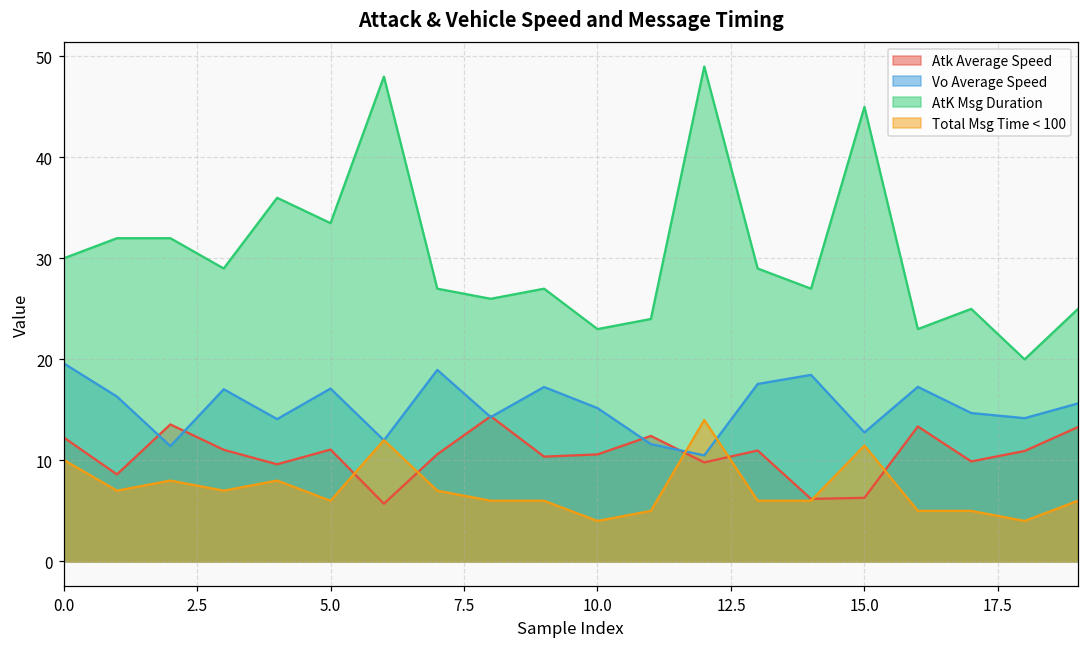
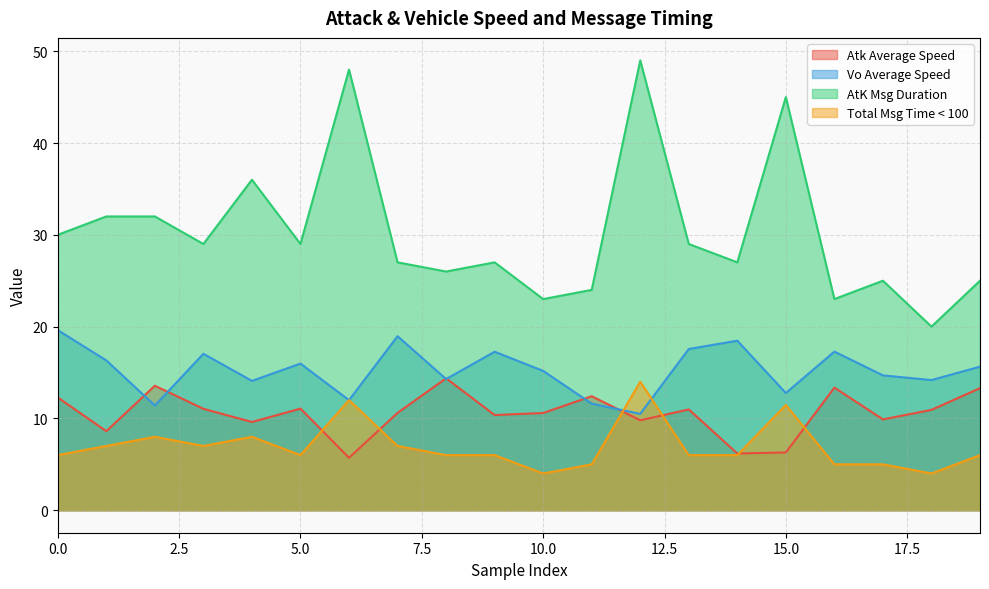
  {
    "Atk Average Speed": {
      "0.0": 12,
      "5.0": 11,
      "10.0": 11,
      "15.0": 6
    },
    "Vo Average Speed": {
      "0.0": 20,
-     "5.0": 17,
+     "5.0": 16,
      "10.0": 15,
      "15.0": 13
    },
    "AtK Msg Duration": {
      "0.0": 30,
-     "5.0": 33,
+     "5.0": 29,
      "10.0": 23,
      "15.0": 45
    },
    "Total Msg Time < 100": {
-     "0.0": 10,
+     "0.0": 6,
      "5.0": 6,
      "10.0": 4,
      "15.0": 11
    }
  }
